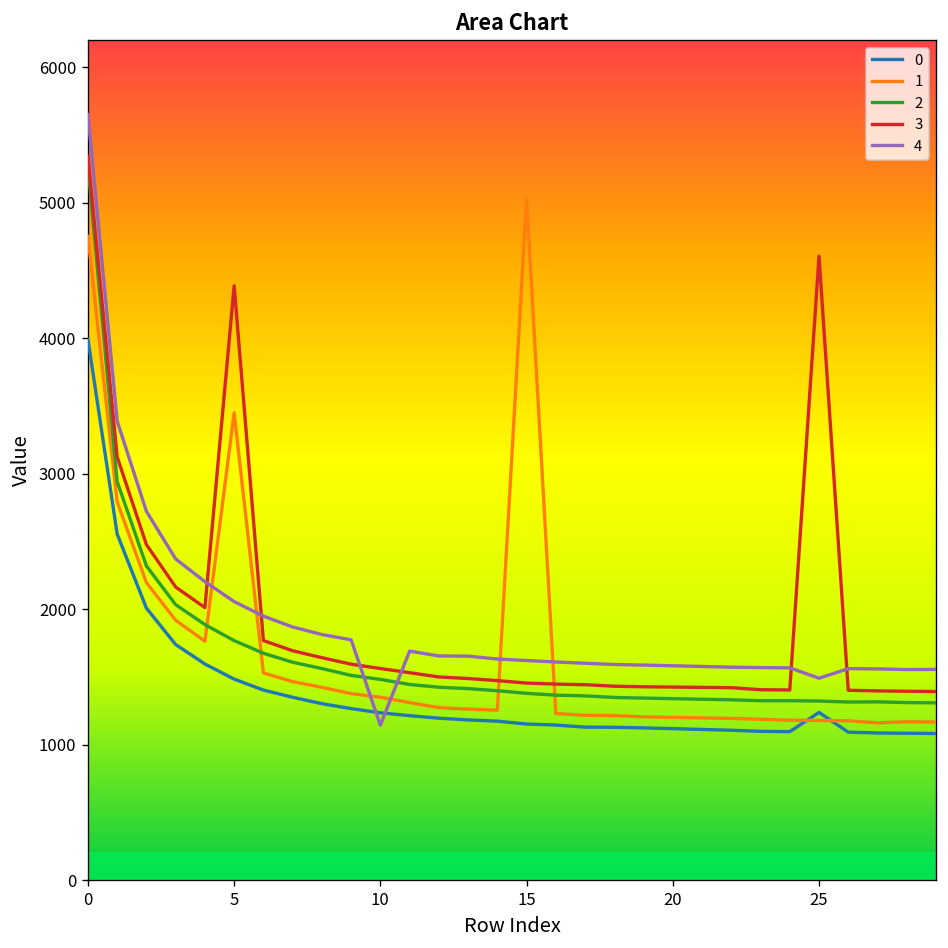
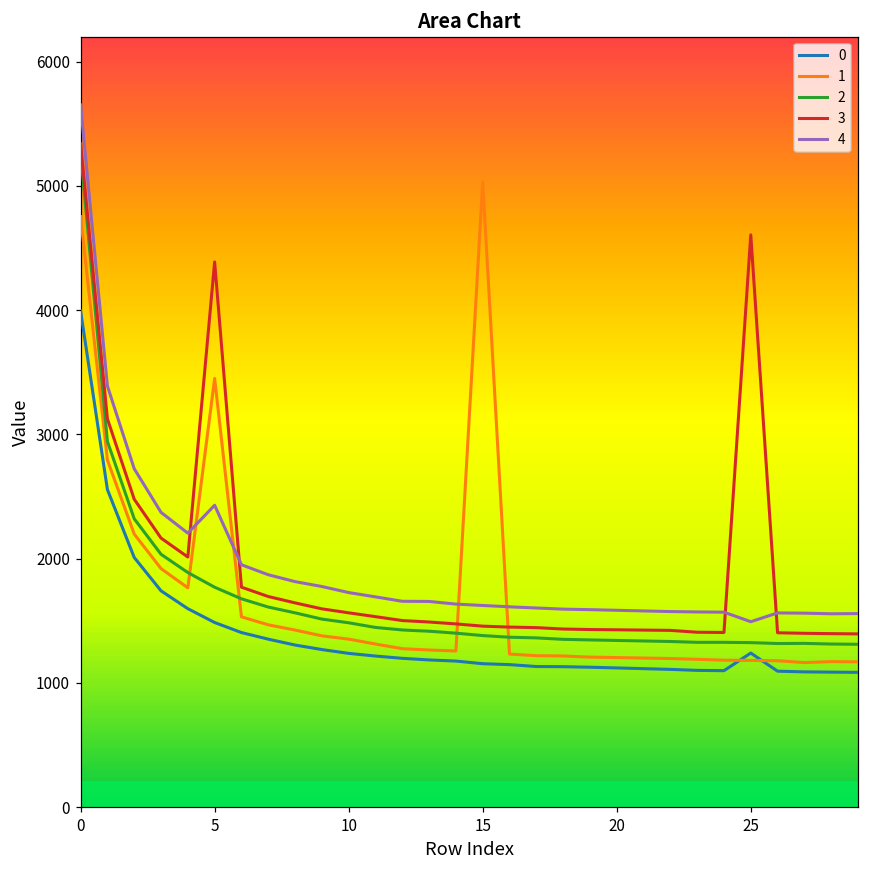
  {
    "0": {
      "0": 3990,
      "5": 1490,
      "10": 1240,
      "15": 1150,
      "25": 1240
    },
    "1": {
      "0": 4750,
      "5": 3450,
      "10": 1350,
      "15": 5030,
      "25": 1180
    },
    "2": {
      "0": 5270,
      "5": 1770,
      "10": 1480,
      "15": 1380,
      "25": 1320
    },
    "3": {
      "0": 5340,
      "5": 4390,
      "10": 1560,
      "15": 1460,
      "25": 4600
    },
    "4": {
      "0": 5650,
-     "5": 2060,
-     "10": 1150,
+     "5": 2430,
+     "10": 1730,
      "15": 1620,
      "25": 1490
    }
  }
